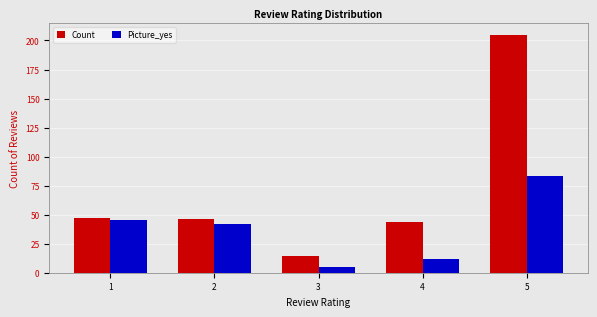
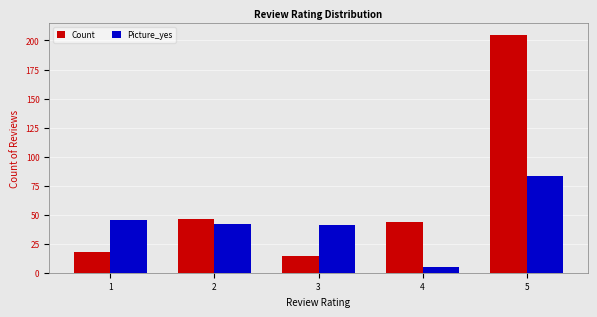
  {
    "Count": {
-     "1": 47,
+     "1": 18,
      "2": 46,
      "3": 14,
      "4": 44,
      "5": 205
    },
    "Picture_yes": {
      "1": 45,
      "2": 42,
-     "3": 5,
-     "4": 12,
+     "3": 41,
+     "4": 5,
      "5": 83
    }
  }
